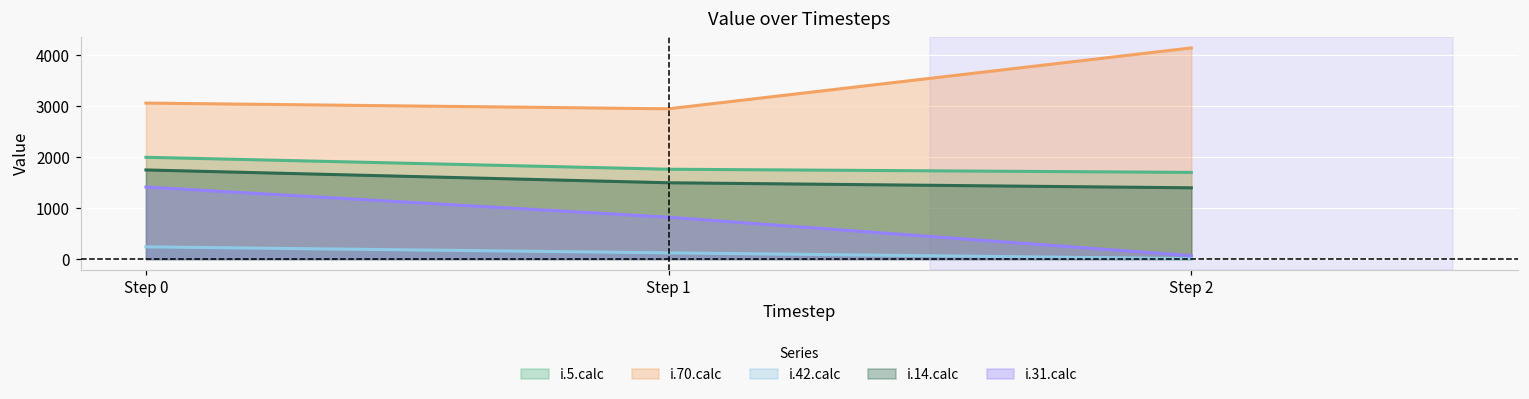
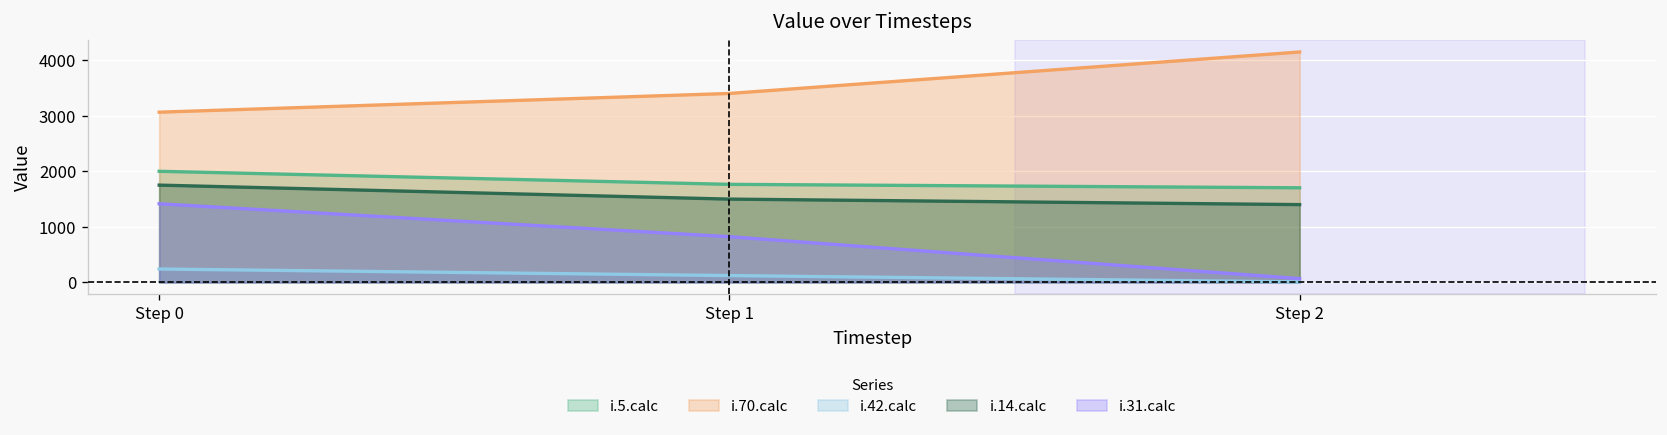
  {
    "i.70.calc": {
      "Step 0": 3100,
-     "Step 1": 3000,
+     "Step 1": 3400,
      "Step 2": 4100
    }
  }
